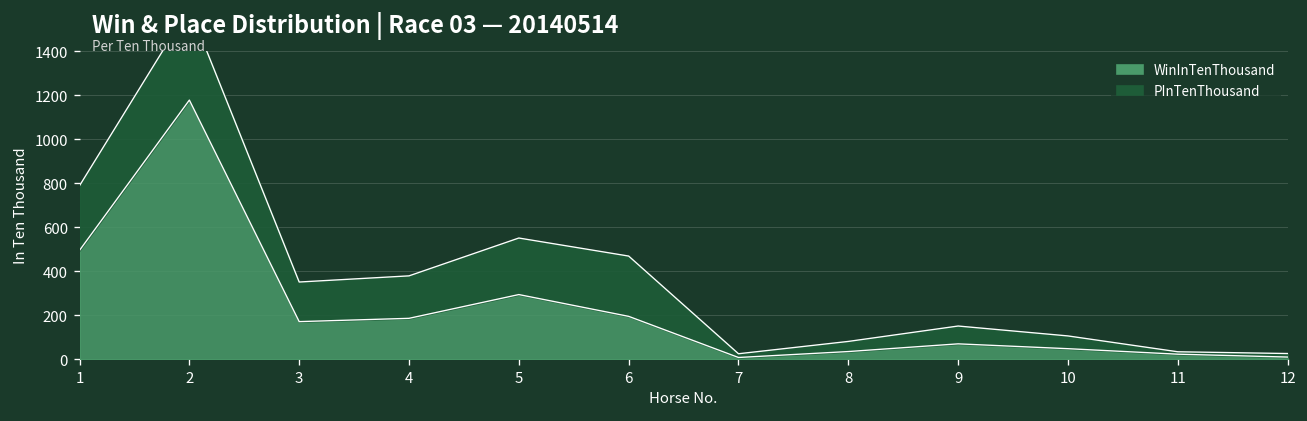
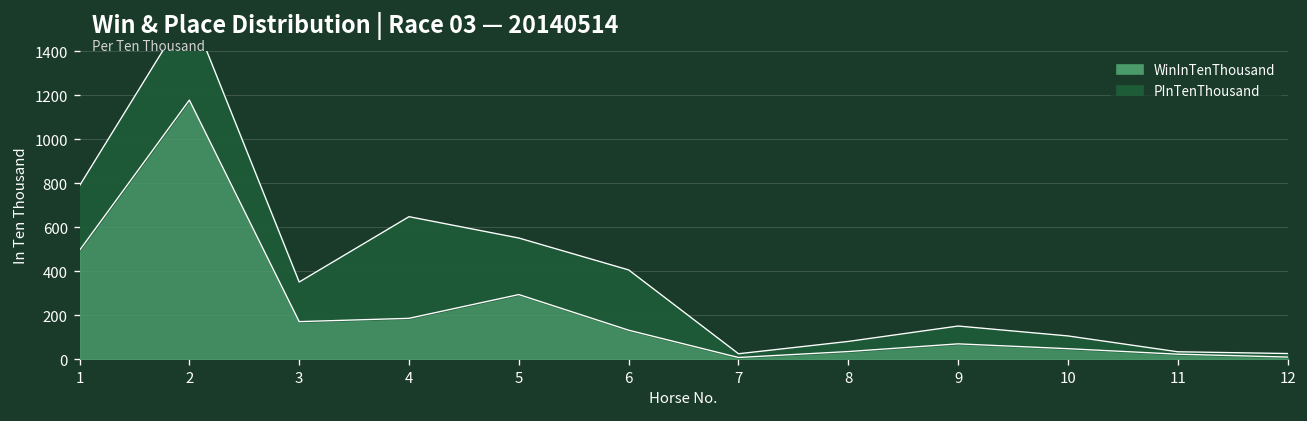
  {
    "WinInTenThousand": {
      "1": 500,
      "2": 1180,
      "3": 170,
      "4": 190,
      "5": 300,
-     "6": 200,
+     "6": 130,
      "7": 10,
      "8": 40,
      "9": 70,
      "10": 50,
      "12": 10
    },
    "PInTenThousand": {
      "1": 290,
      "3": 180,
-     "4": 190,
+     "4": 460,
      "5": 260,
      "6": 270,
      "7": 20,
      "8": 50,
      "9": 80,
      "10": 60,
      "12": 20
    }
  }
